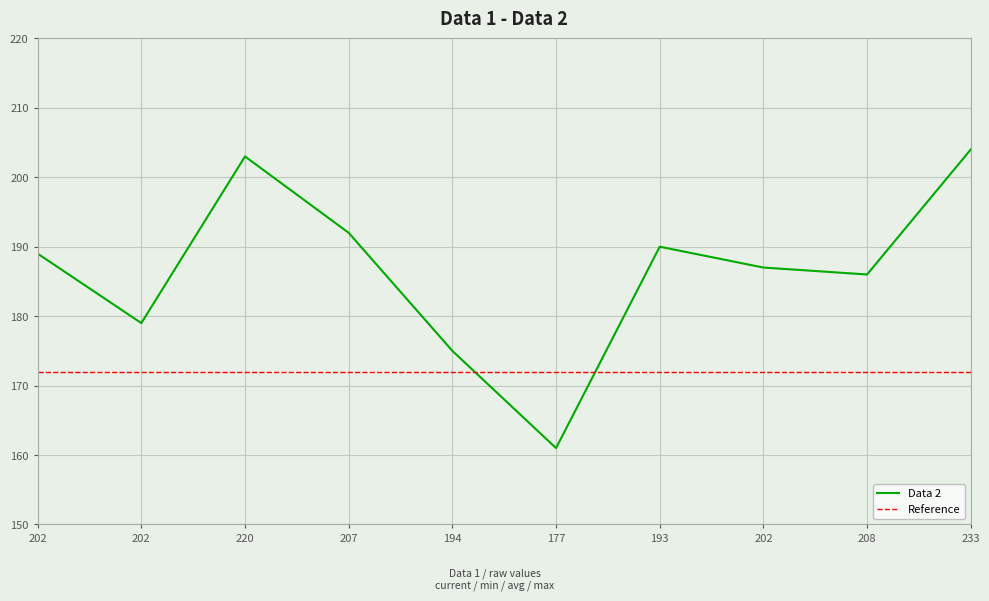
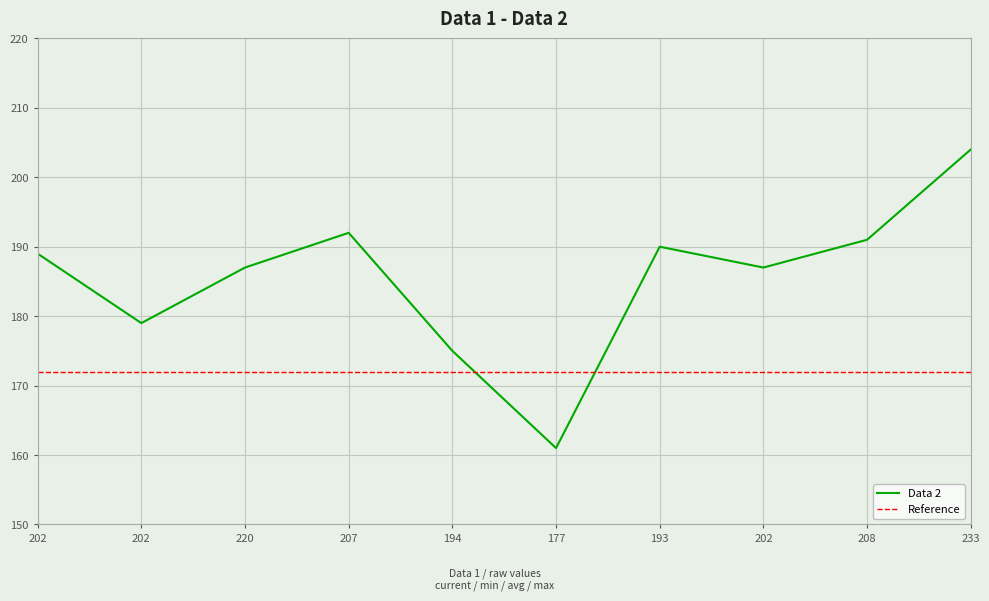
  {
    "Data 2": {
-     "220": 203,
+     "220": 187,
      "207": 192,
      "194": 175,
      "177": 161,
      "193": 190,
-     "208": 186,
+     "208": 191,
      "233": 204
    },
    "Reference": {
      "220": 172,
      "207": 172,
      "194": 172,
      "177": 172,
      "193": 172,
      "208": 172,
      "233": 172
    }
  }
